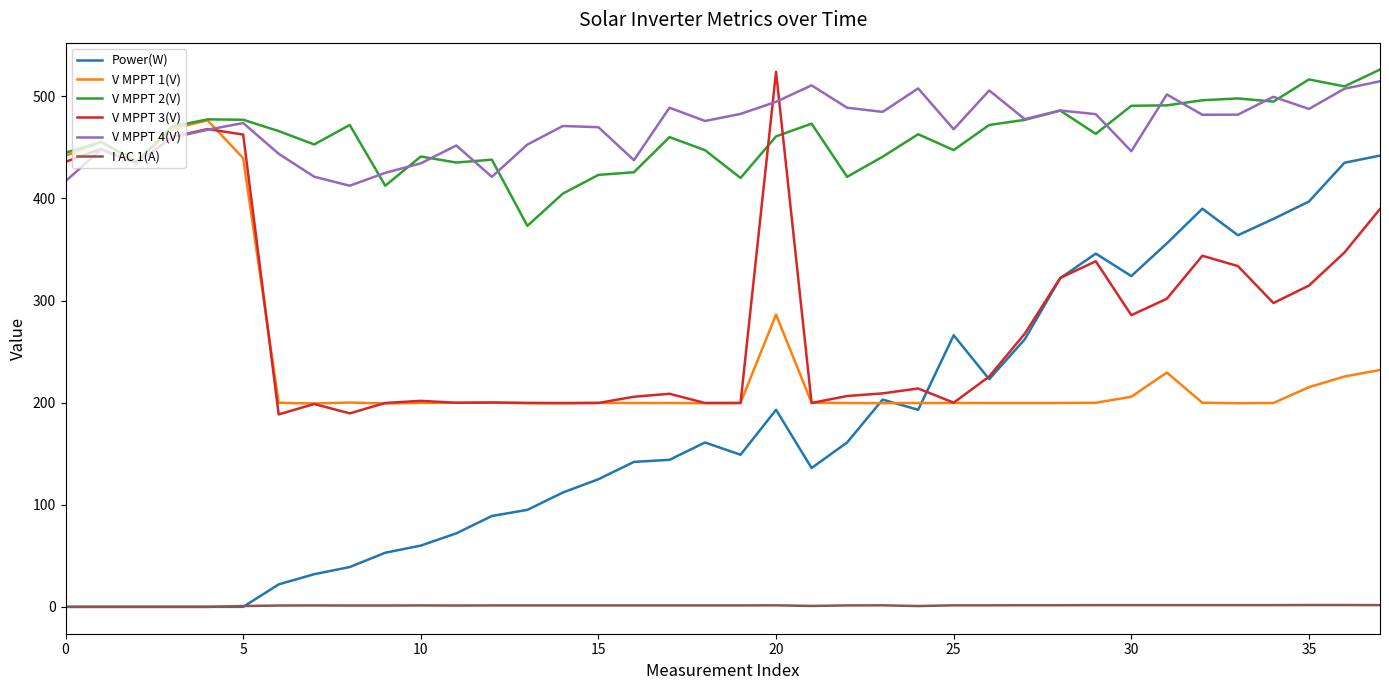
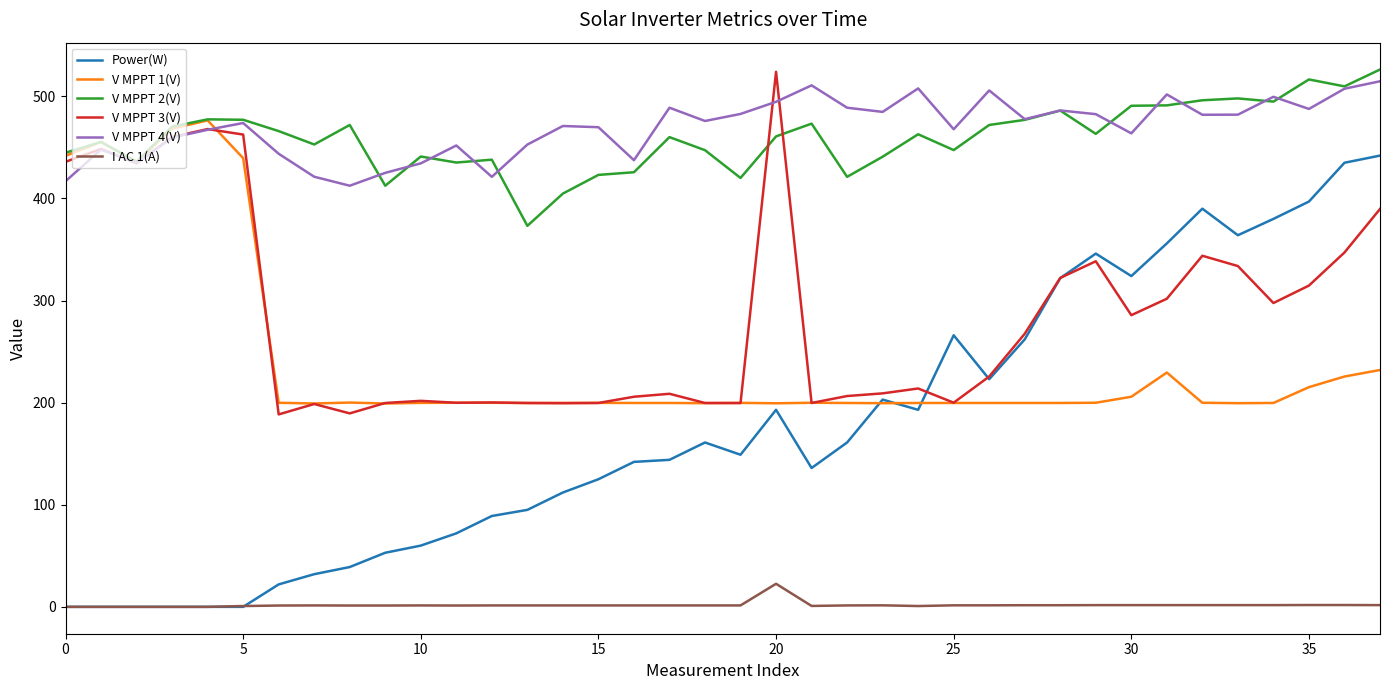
  {
    "Power(W)": {
      "10": 60,
      "15": 125,
      "20": 193,
      "25": 266,
      "30": 324,
      "35": 397
    },
    "V MPPT 1(V)": {
      "0": 442,
      "5": 440,
-     "20": 286,
+     "20": 199,
      "30": 206,
      "35": 215
    },
    "V MPPT 2(V)": {
      "0": 445,
      "5": 477,
      "10": 441,
      "15": 423,
      "20": 461,
      "25": 447,
      "30": 491,
      "35": 517
    },
    "V MPPT 3(V)": {
      "0": 436,
      "5": 463,
      "20": 524,
      "30": 286,
      "35": 315
    },
    "V MPPT 4(V)": {
      "0": 417,
      "5": 474,
      "10": 434,
      "15": 470,
      "20": 495,
      "25": 468,
-     "30": 446,
+     "30": 464,
      "35": 488
    },
    "I AC 1(A)": {
      "10": 1,
      "15": 1,
-     "20": 2,
+     "20": 23,
      "25": 2,
      "30": 2,
      "35": 2
    }
  }
